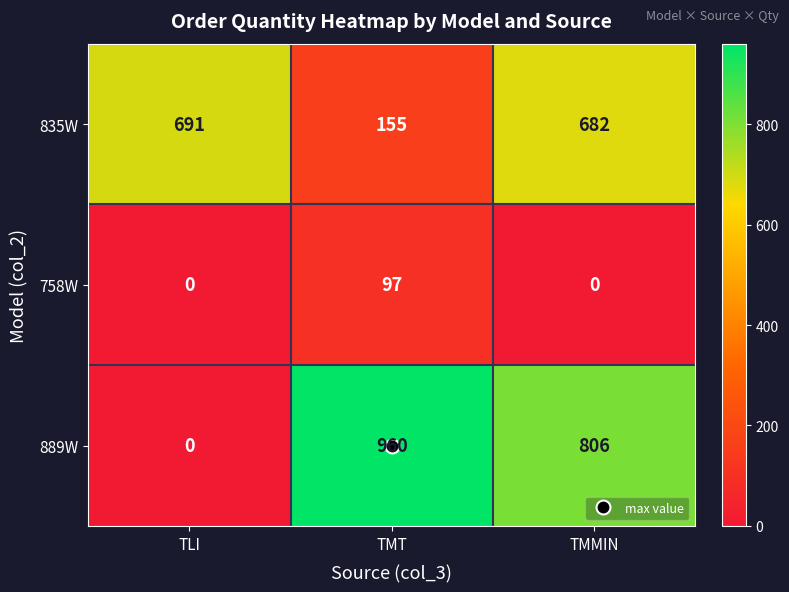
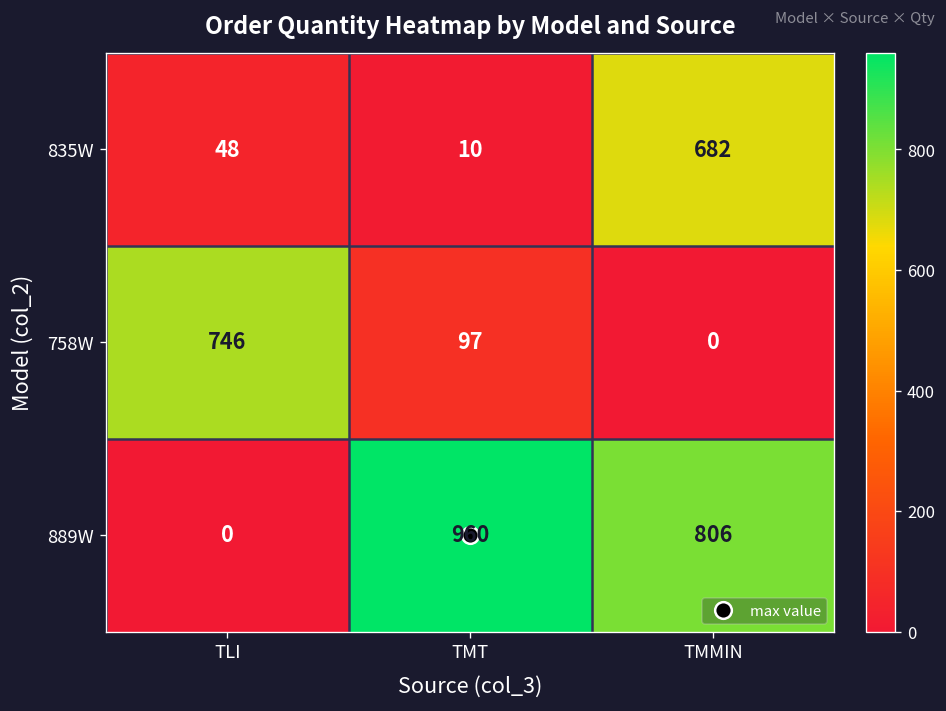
  {
    "835W": {
-     "TLI": 691,
-     "TMT": 155,
+     "TLI": 48,
+     "TMT": 10,
      "TMMIN": 682
    },
    "758W": {
-     "TLI": 0,
+     "TLI": 746,
      "TMT": 97,
      "TMMIN": 0
    },
    "889W": {
      "TLI": 0,
      "TMMIN": 806
    }
  }
